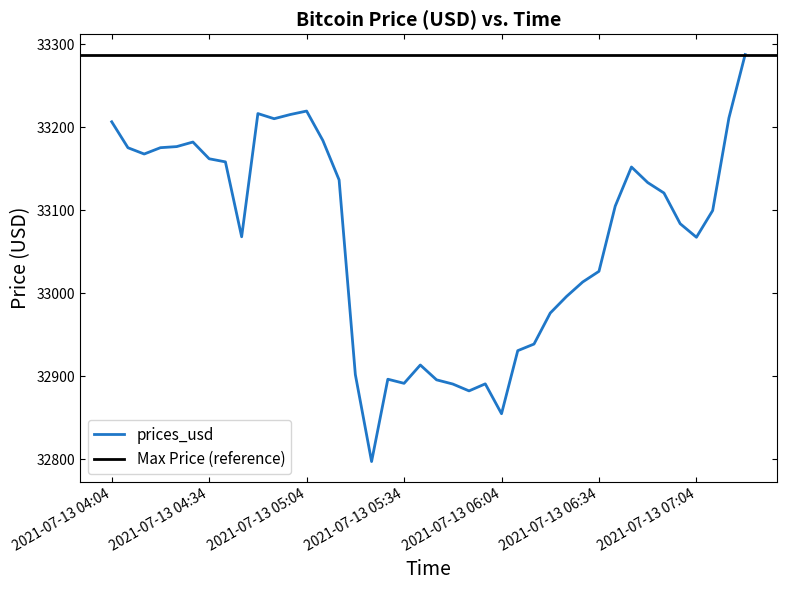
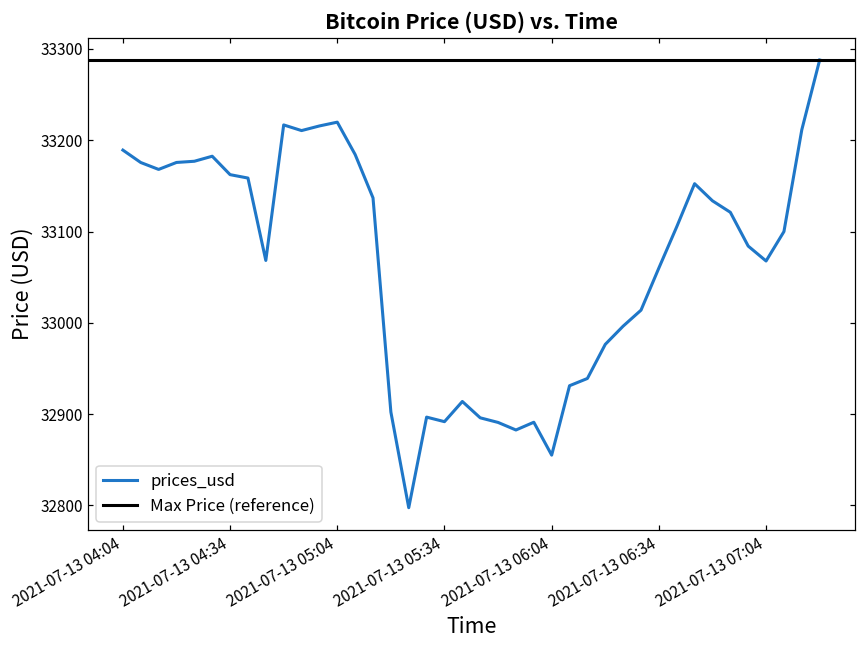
  {
-   "2021-07-13 04:04": 33210,
+   "2021-07-13 04:04": 33190,
    "2021-07-13 04:34": 33160,
    "2021-07-13 05:04": 33220,
    "2021-07-13 05:34": 32890,
    "2021-07-13 06:04": 32860,
-   "2021-07-13 06:34": 33030,
+   "2021-07-13 06:34": 33060,
    "2021-07-13 07:04": 33070
  }
